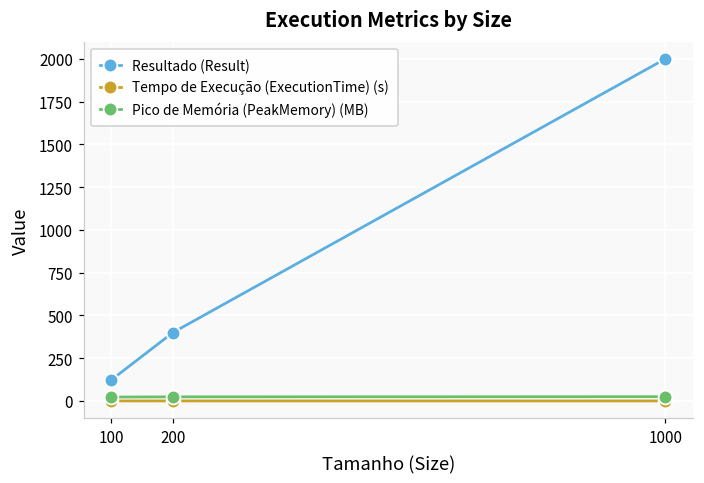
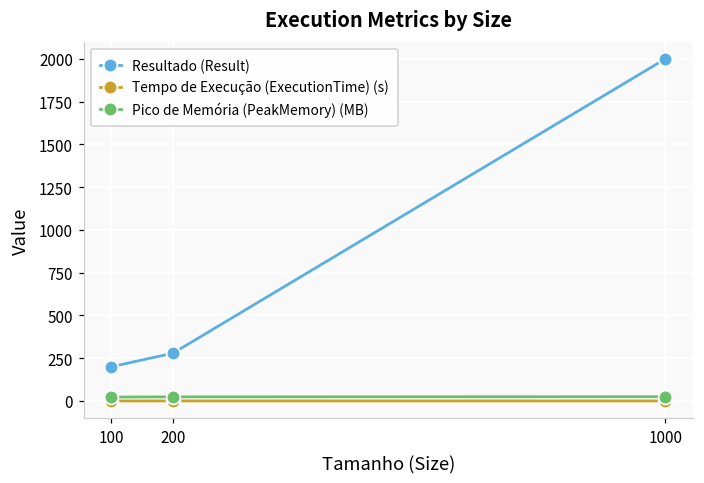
  {
    "Resultado (Result)": {
-     "100": 120,
-     "200": 400,
+     "100": 200,
+     "200": 280,
      "1000": 2000
    },
    "Tempo de Execução (ExecutionTime) (s)": {
      "100": 0,
      "200": 0,
      "1000": 0
    },
    "Pico de Memória (PeakMemory) (MB)": {
      "100": 20,
      "200": 20,
      "1000": 20
    }
  }
